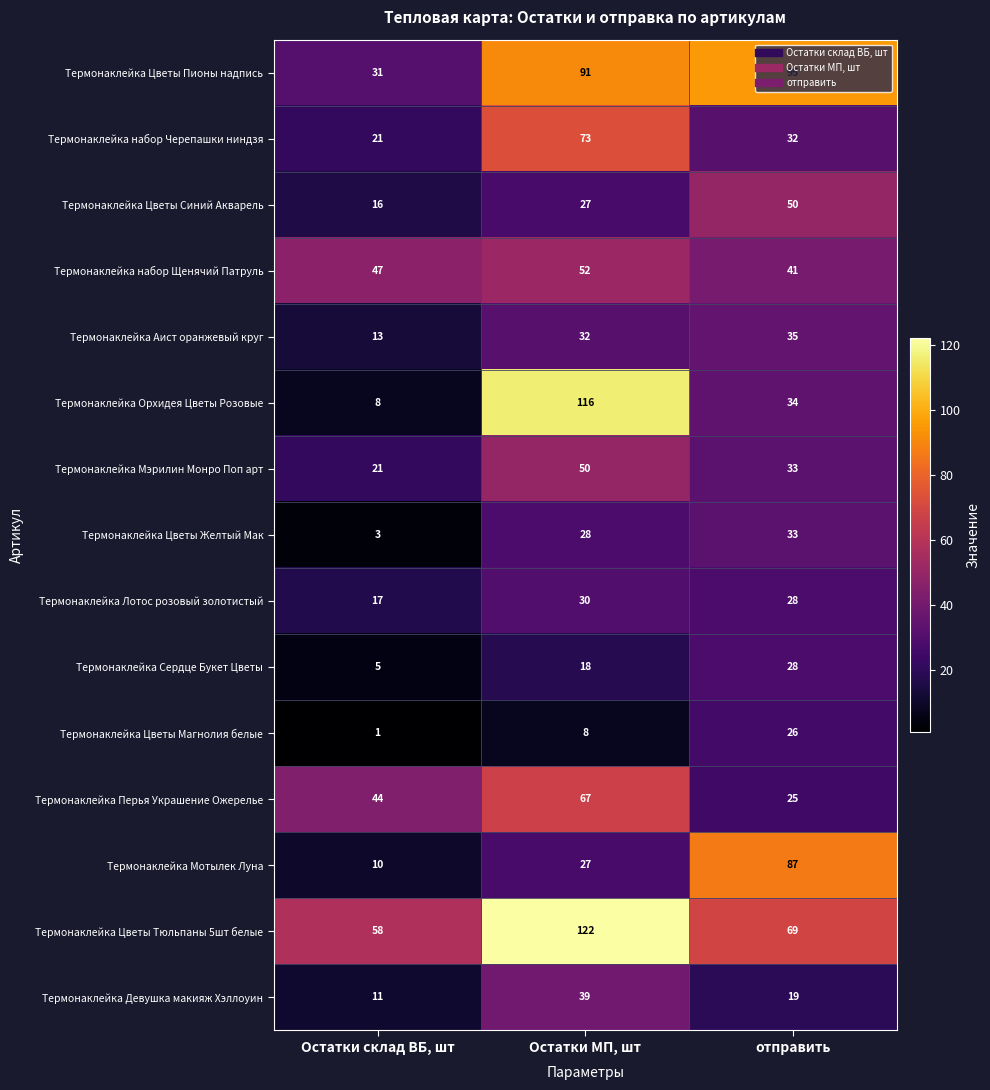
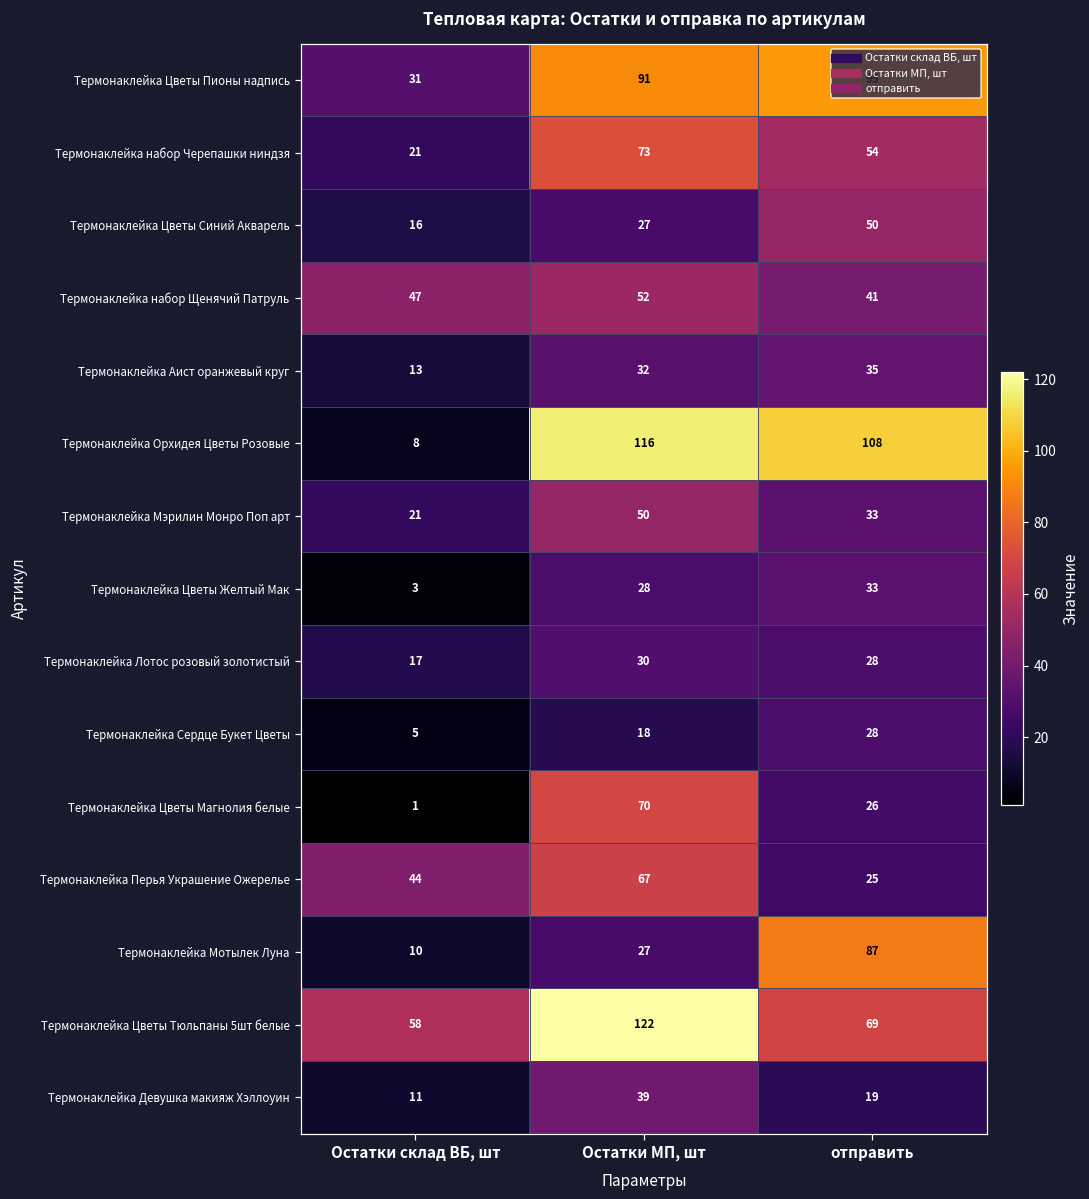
  {
    "Термонаклейка Цветы Пионы надпись": {
      "Остатки склад ВБ, шт": 31,
      "Остатки МП, шт": 91
    },
    "Термонаклейка набор Черепашки ниндзя": {
      "Остатки склад ВБ, шт": 21,
      "Остатки МП, шт": 73,
-     "отправить": 32
+     "отправить": 54
    },
    "Термонаклейка Цветы Синий Акварель": {
      "Остатки склад ВБ, шт": 16,
      "Остатки МП, шт": 27,
      "отправить": 50
    },
    "Термонаклейка набор Щенячий Патруль": {
      "Остатки склад ВБ, шт": 47,
      "Остатки МП, шт": 52,
      "отправить": 41
    },
    "Термонаклейка Аист оранжевый круг": {
      "Остатки склад ВБ, шт": 13,
      "Остатки МП, шт": 32,
      "отправить": 35
    },
    "Термонаклейка Орхидея Цветы Розовые": {
      "Остатки склад ВБ, шт": 8,
      "Остатки МП, шт": 116,
-     "отправить": 34
+     "отправить": 108
    },
    "Термонаклейка Мэрилин Монро Поп арт": {
      "Остатки склад ВБ, шт": 21,
      "Остатки МП, шт": 50,
      "отправить": 33
    },
    "Термонаклейка Цветы Желтый Мак": {
      "Остатки склад ВБ, шт": 3,
      "Остатки МП, шт": 28,
      "отправить": 33
    },
    "Термонаклейка Лотос розовый золотистый": {
      "Остатки склад ВБ, шт": 17,
      "Остатки МП, шт": 30,
      "отправить": 28
    },
    "Термонаклейка Сердце Букет Цветы": {
      "Остатки склад ВБ, шт": 5,
      "Остатки МП, шт": 18,
      "отправить": 28
    },
    "Термонаклейка Цветы Магнолия белые": {
      "Остатки склад ВБ, шт": 1,
-     "Остатки МП, шт": 8,
+     "Остатки МП, шт": 70,
      "отправить": 26
    },
    "Термонаклейка Перья Украшение Ожерелье": {
      "Остатки склад ВБ, шт": 44,
      "Остатки МП, шт": 67,
      "отправить": 25
    },
    "Термонаклейка Мотылек Луна": {
      "Остатки склад ВБ, шт": 10,
      "Остатки МП, шт": 27,
      "отправить": 87
    },
    "Термонаклейка Цветы Тюльпаны 5шт белые": {
      "Остатки склад ВБ, шт": 58,
      "Остатки МП, шт": 122,
      "отправить": 69
    },
    "Термонаклейка Девушка макияж Хэллоуин": {
      "Остатки склад ВБ, шт": 11,
      "Остатки МП, шт": 39,
      "отправить": 19
    }
  }
